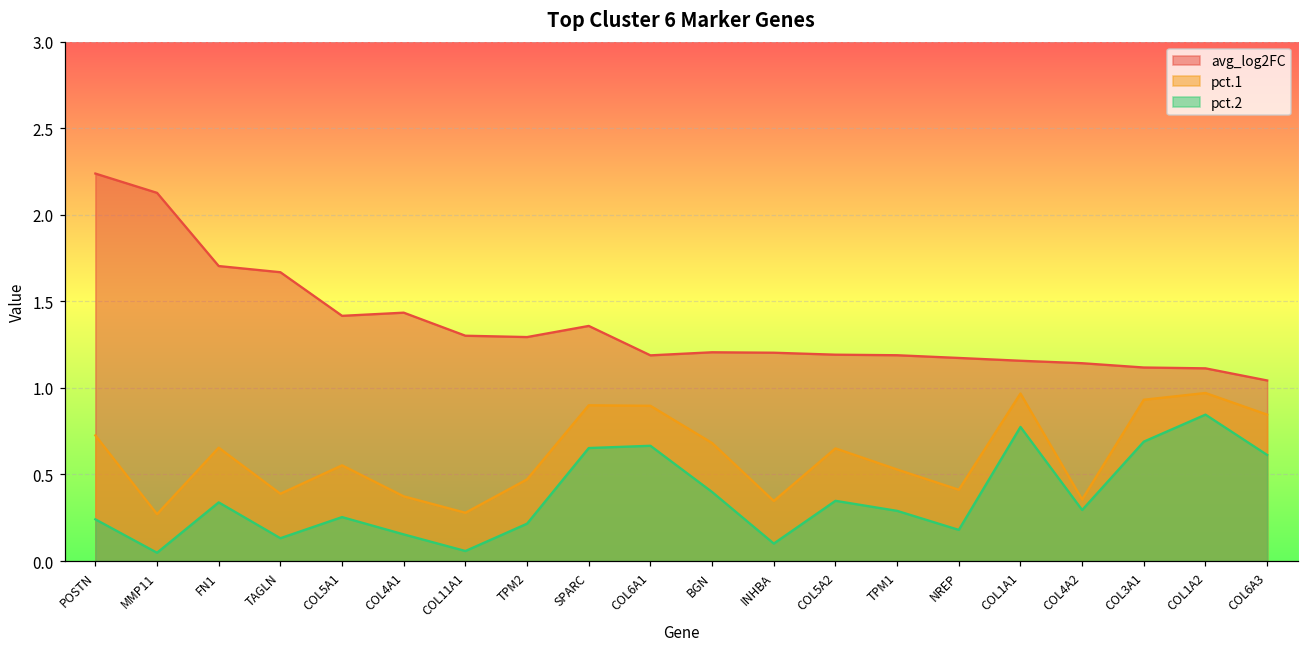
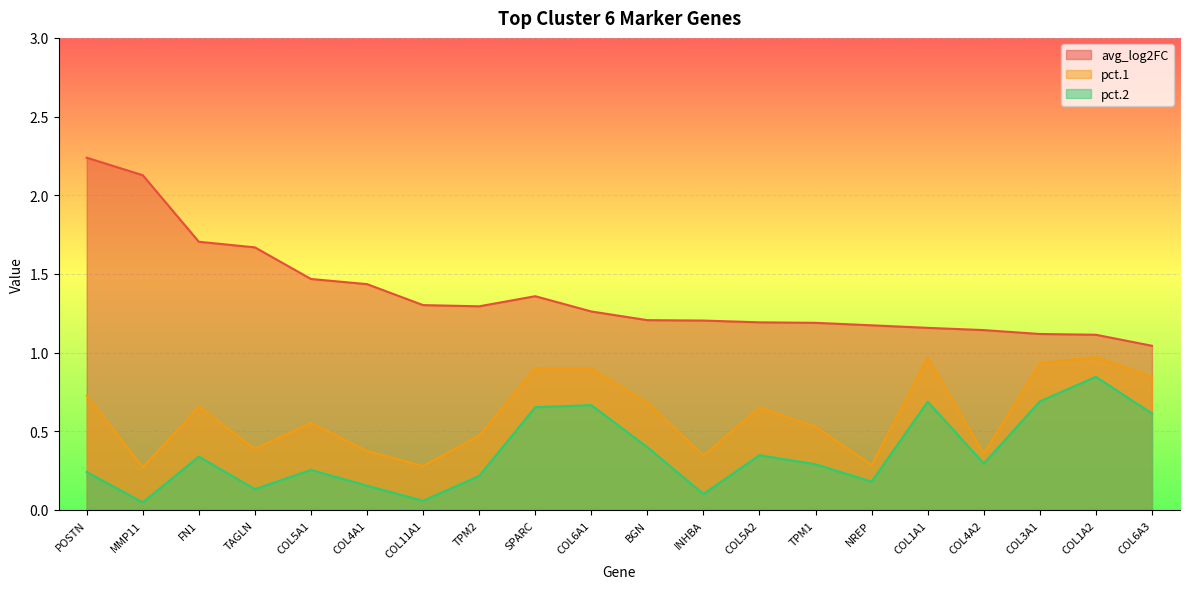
  {
    "avg_log2FC": {
      "POSTN": 2.24,
      "MMP11": 2.13,
      "FN1": 1.70,
      "TAGLN": 1.67,
-     "COL5A1": 1.42,
+     "COL5A1": 1.47,
      "COL4A1": 1.44,
      "COL11A1": 1.30,
      "TPM2": 1.29,
      "SPARC": 1.36,
-     "COL6A1": 1.19,
+     "COL6A1": 1.26,
      "BGN": 1.21,
      "INHBA": 1.20,
      "COL5A2": 1.19,
      "TPM1": 1.19,
      "NREP": 1.17,
      "COL1A1": 1.16,
      "COL4A2": 1.14,
      "COL3A1": 1.12,
      "COL1A2": 1.11,
      "COL6A3": 1.04
    },
    "pct.1": {
      "POSTN": 0.73,
      "MMP11": 0.27,
      "FN1": 0.66,
      "TAGLN": 0.39,
      "COL5A1": 0.55,
      "COL4A1": 0.37,
      "COL11A1": 0.28,
      "TPM2": 0.47,
      "SPARC": 0.90,
      "COL6A1": 0.90,
      "BGN": 0.68,
      "INHBA": 0.35,
      "COL5A2": 0.65,
      "TPM1": 0.53,
-     "NREP": 0.41,
+     "NREP": 0.29,
      "COL1A1": 0.97,
      "COL4A2": 0.36,
      "COL3A1": 0.93,
      "COL1A2": 0.97,
      "COL6A3": 0.85
    },
    "pct.2": {
      "POSTN": 0.24,
      "MMP11": 0.05,
      "FN1": 0.34,
      "TAGLN": 0.13,
      "COL5A1": 0.25,
      "COL4A1": 0.15,
      "COL11A1": 0.06,
      "TPM2": 0.22,
      "SPARC": 0.65,
      "COL6A1": 0.67,
      "BGN": 0.40,
      "INHBA": 0.10,
      "COL5A2": 0.35,
      "TPM1": 0.29,
      "NREP": 0.18,
-     "COL1A1": 0.78,
+     "COL1A1": 0.69,
      "COL4A2": 0.30,
      "COL3A1": 0.69,
      "COL1A2": 0.85,
      "COL6A3": 0.61
    }
  }
